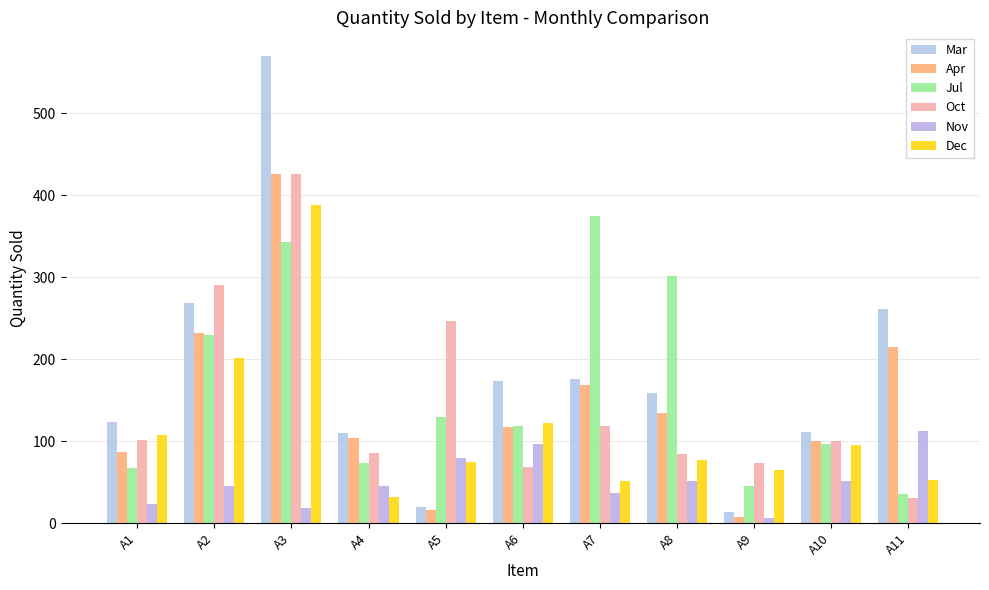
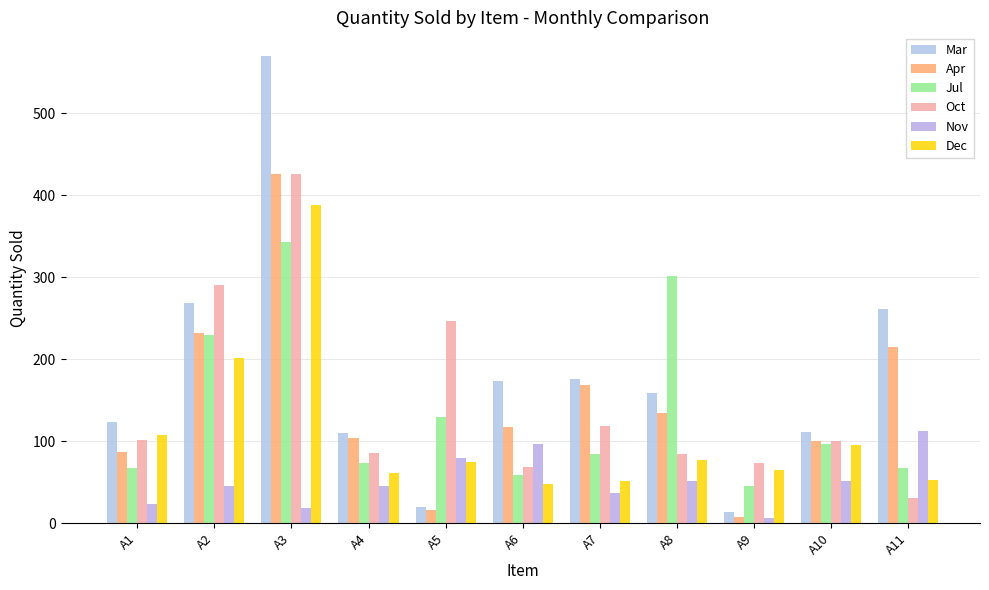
  {
    "Jul": {
      "A1": 70,
      "A2": 230,
      "A3": 340,
      "A4": 70,
      "A5": 130,
-     "A6": 120,
-     "A7": 380,
+     "A6": 60,
+     "A7": 90,
      "A8": 300,
      "A9": 50,
      "A10": 100,
-     "A11": 40
+     "A11": 70
    },
    "Dec": {
      "A1": 110,
      "A2": 200,
      "A3": 390,
-     "A4": 30,
+     "A4": 60,
      "A5": 80,
-     "A6": 120,
+     "A6": 50,
      "A7": 50,
      "A8": 80,
      "A9": 70,
      "A10": 100,
      "A11": 50
    }
  }
